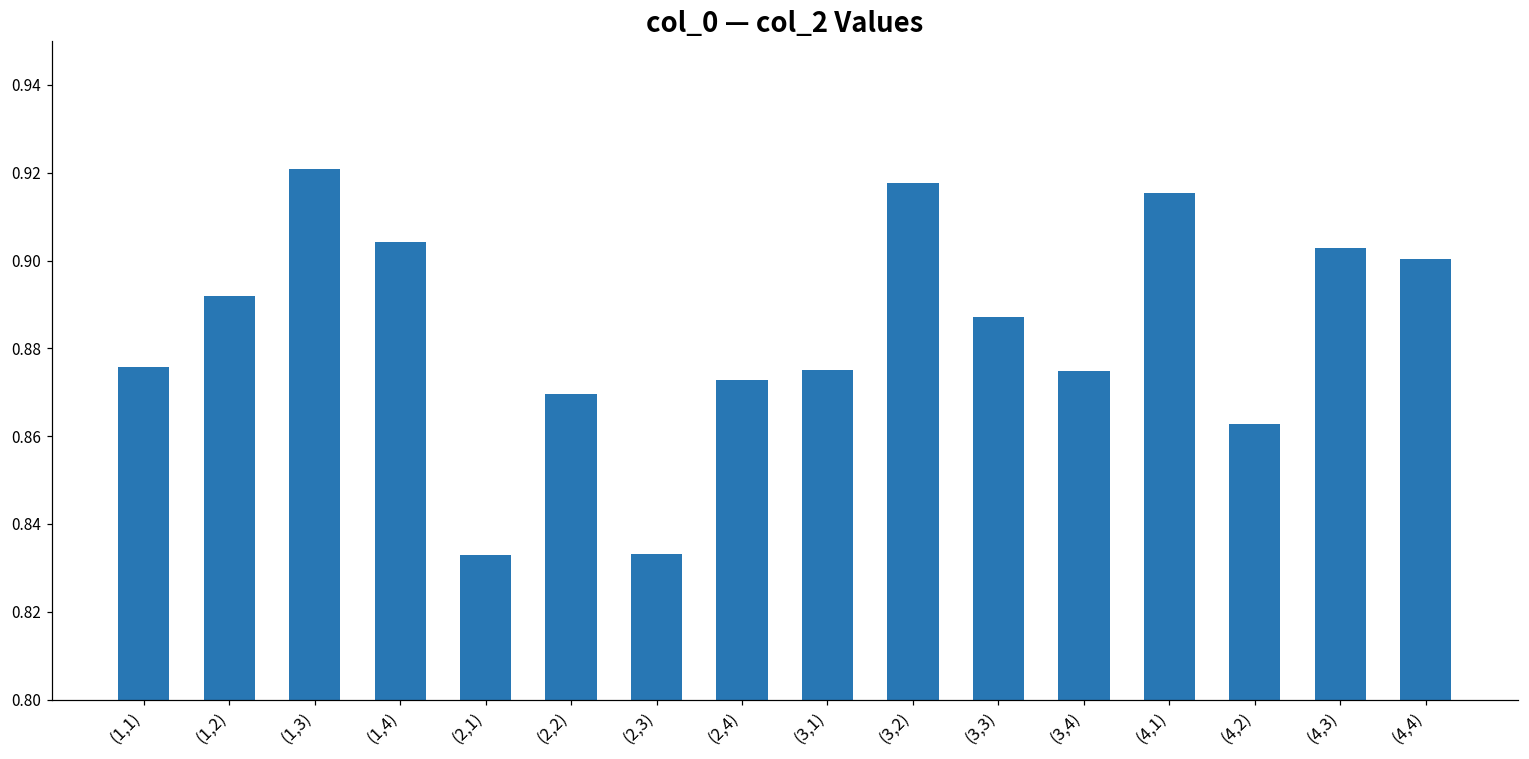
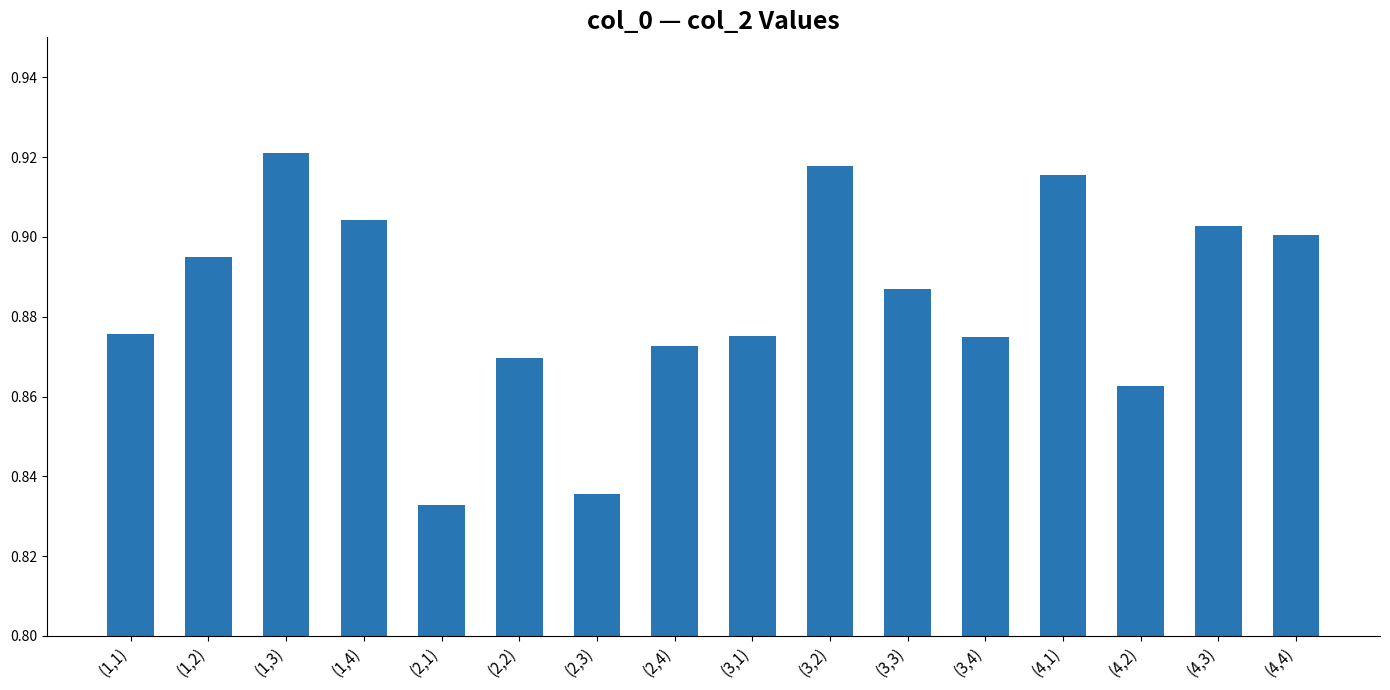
  {
    "(1,1)": 0.876,
-   "(1,2)": 0.892,
+   "(1,2)": 0.895,
    "(1,3)": 0.921,
    "(1,4)": 0.904,
    "(2,1)": 0.833,
    "(2,2)": 0.870,
-   "(2,3)": 0.833,
+   "(2,3)": 0.836,
    "(2,4)": 0.873,
    "(3,1)": 0.875,
    "(3,2)": 0.918,
    "(3,3)": 0.887,
    "(3,4)": 0.875,
    "(4,1)": 0.915,
    "(4,2)": 0.863,
    "(4,3)": 0.903,
    "(4,4)": 0.900
  }
